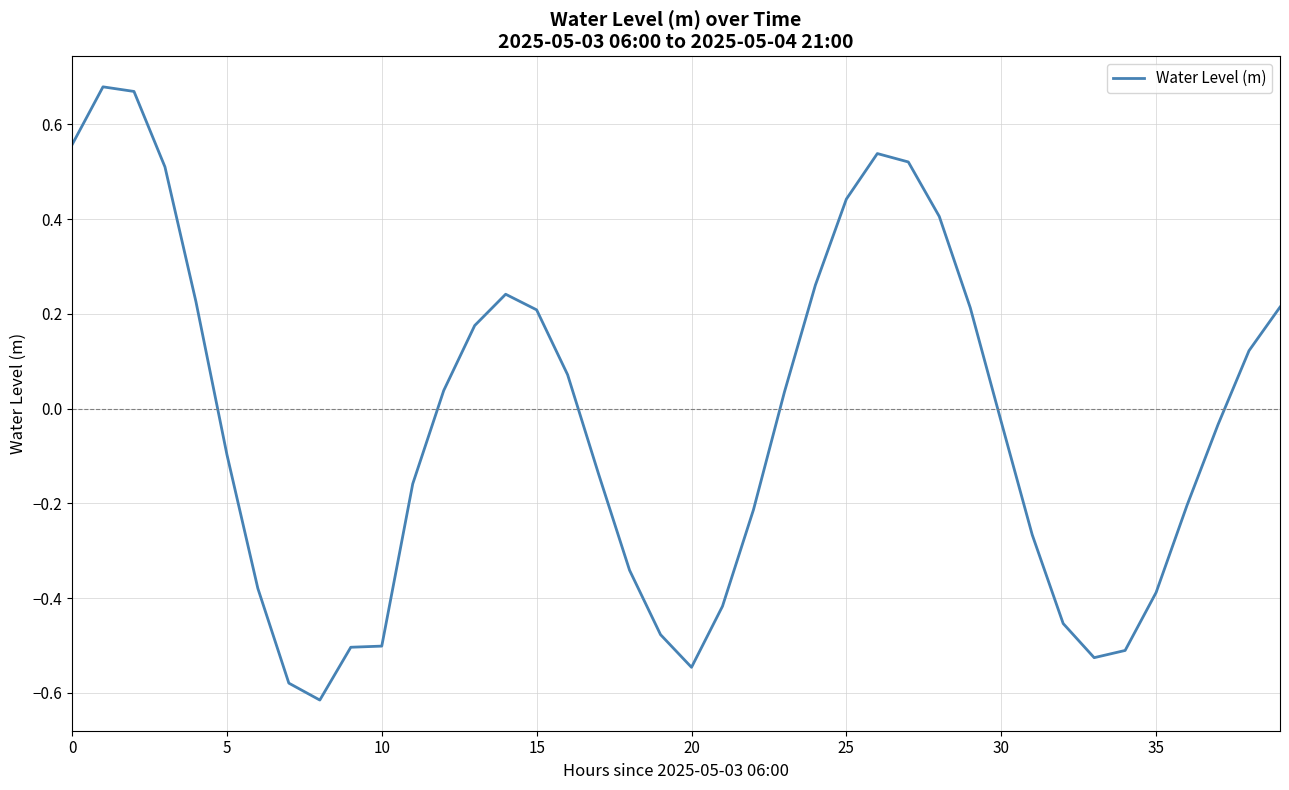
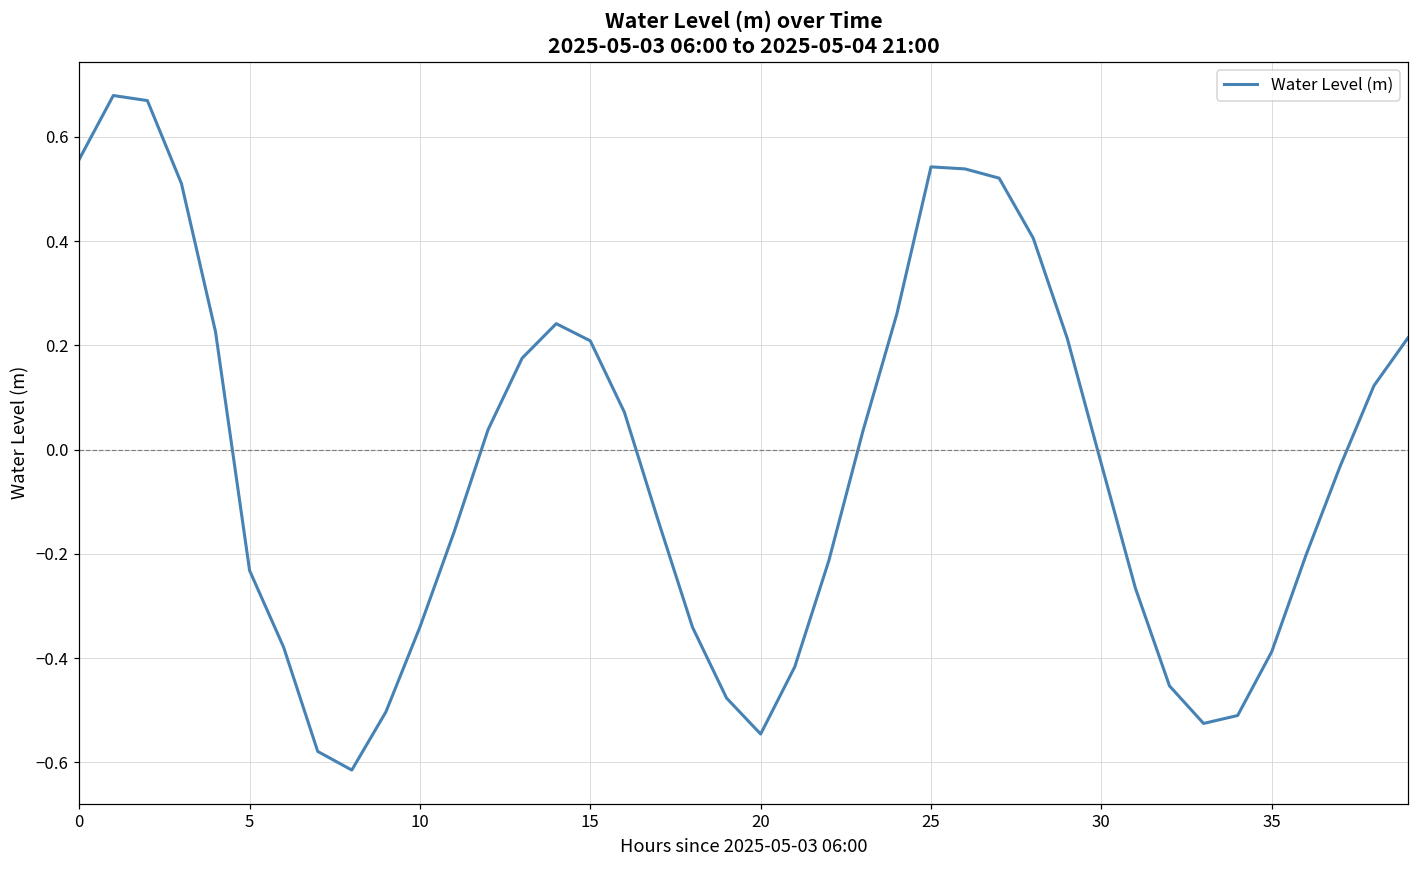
  {
    "0": 0.56,
-   "5": -0.10,
-   "10": -0.50,
+   "5": -0.23,
+   "10": -0.34,
    "15": 0.21,
    "20": -0.55,
-   "25": 0.44,
+   "25": 0.54,
    "30": -0.03,
    "35": -0.39
  }
